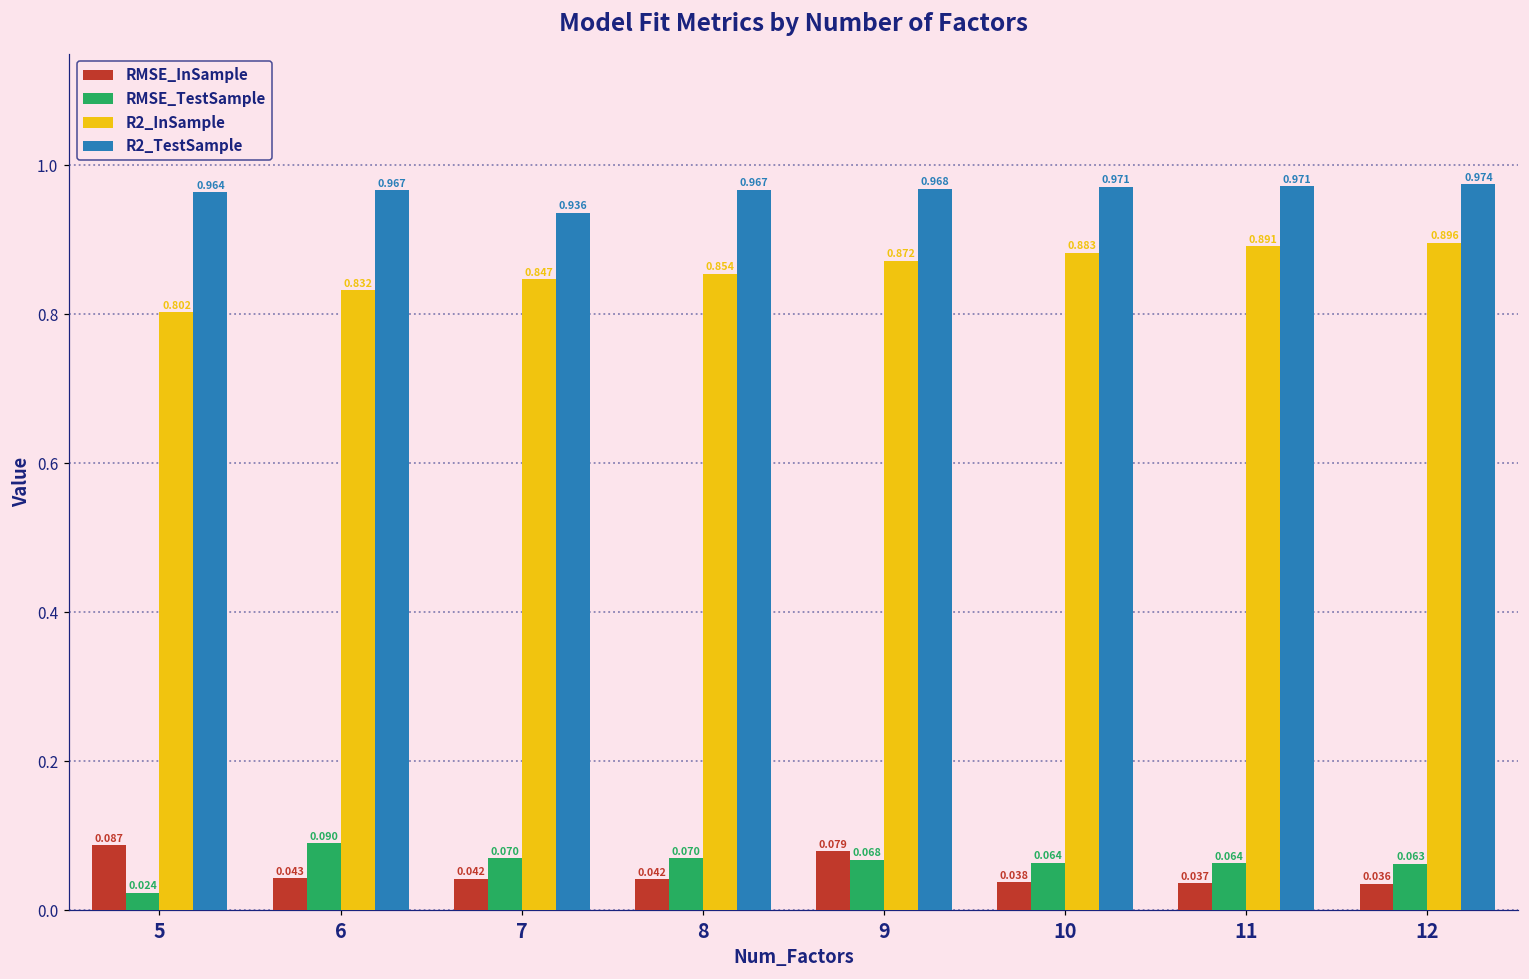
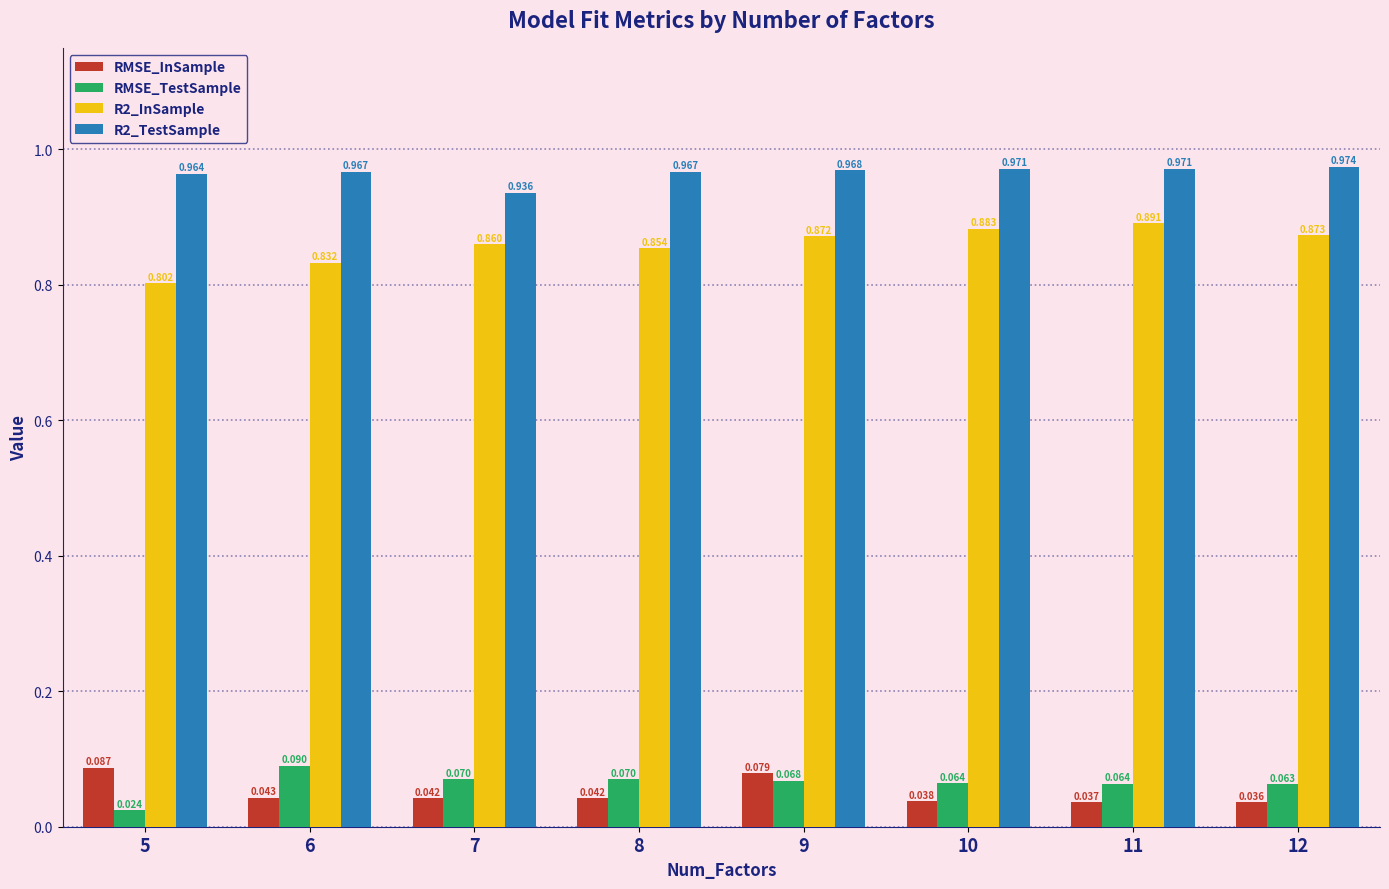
  {
    "RMSE_InSample": {
      "5": 0.087,
      "6": 0.043,
      "7": 0.042,
      "8": 0.042,
      "9": 0.079,
      "10": 0.038,
      "11": 0.037,
      "12": 0.036
    },
    "RMSE_TestSample": {
      "5": 0.024,
      "6": 0.090,
      "7": 0.070,
      "8": 0.070,
      "9": 0.068,
      "10": 0.064,
      "11": 0.064,
      "12": 0.063
    },
    "R2_InSample": {
      "5": 0.802,
      "6": 0.832,
-     "7": 0.847,
+     "7": 0.860,
      "8": 0.854,
      "9": 0.872,
      "10": 0.883,
      "11": 0.891,
-     "12": 0.896
+     "12": 0.873
    },
    "R2_TestSample": {
      "5": 0.964,
      "6": 0.967,
      "7": 0.936,
      "8": 0.967,
      "9": 0.968,
      "10": 0.971,
      "11": 0.971,
      "12": 0.974
    }
  }
